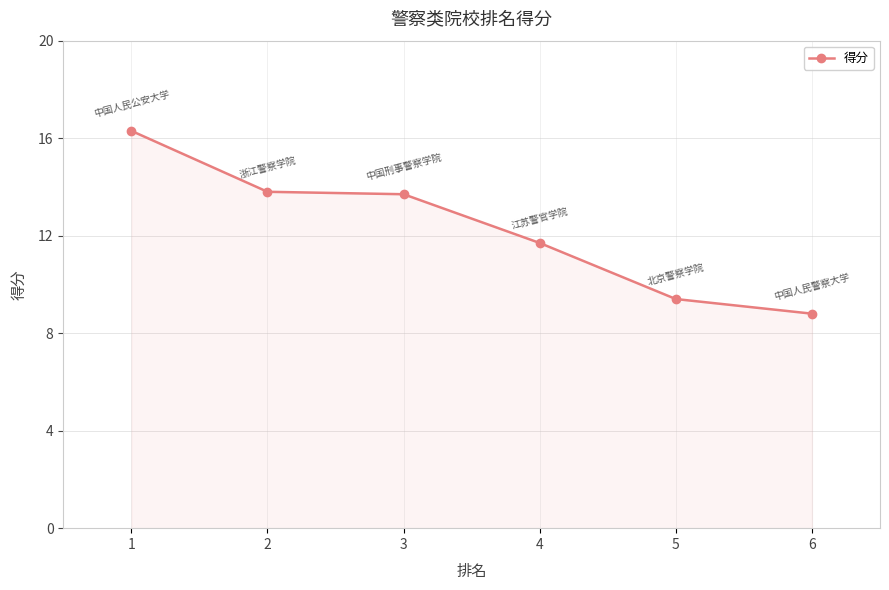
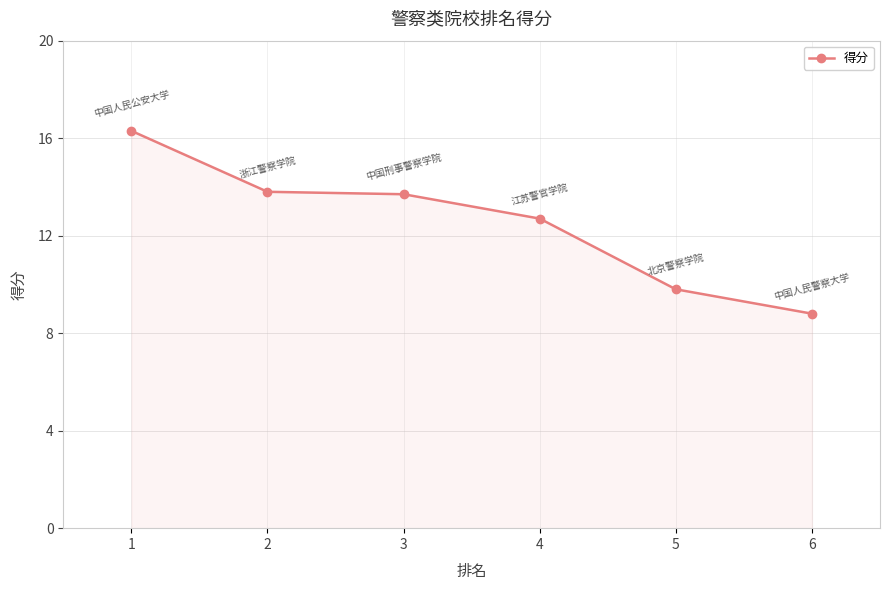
  {
    "1": 16.3,
    "2": 13.8,
    "3": 13.7,
-   "4": 11.7,
-   "5": 9.4,
+   "4": 12.7,
+   "5": 9.8,
    "6": 8.8
  }
